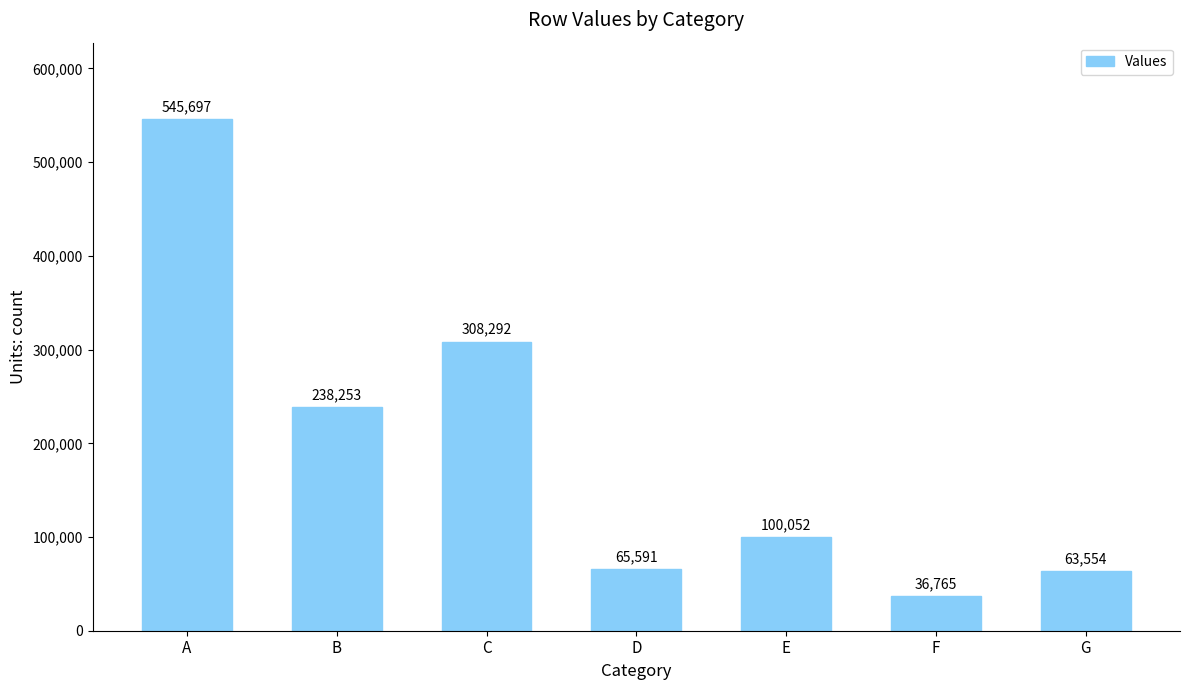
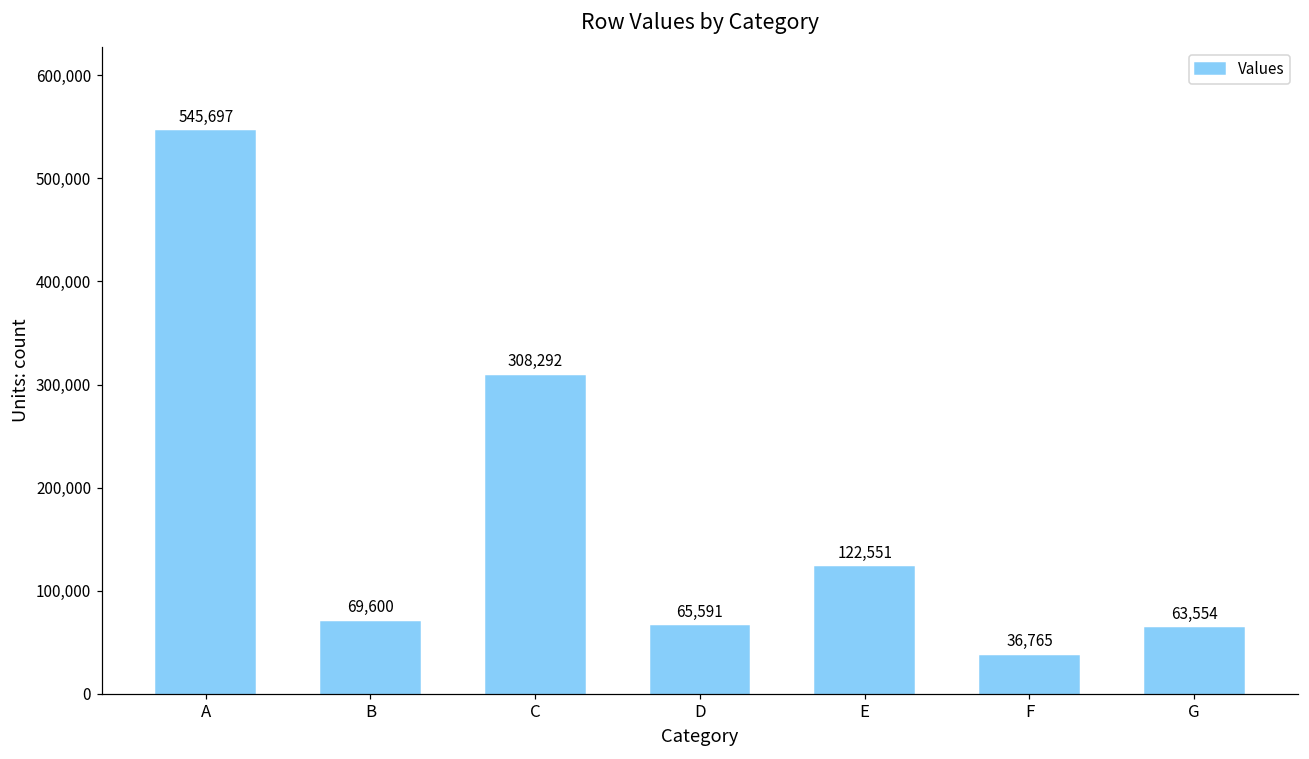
  {
    "A": "545,697",
-   "B": "238,253",
+   "B": "69,600",
    "C": "308,292",
    "D": "65,591",
-   "E": "100,052",
+   "E": "122,551",
    "F": "36,765",
    "G": "63,554"
  }
